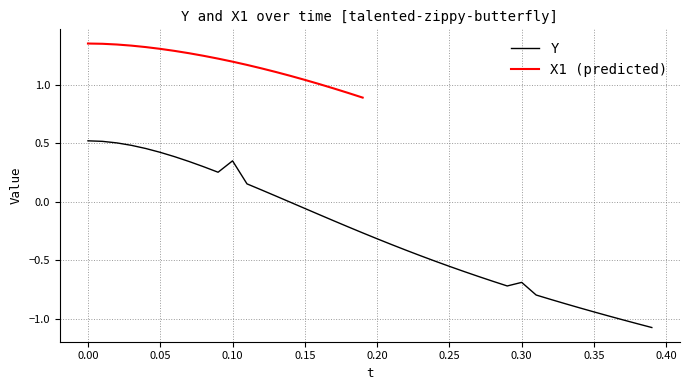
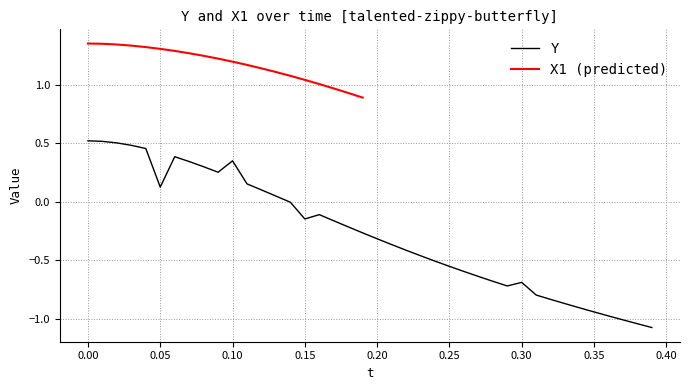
  {
    "Y": {
      "0.00": 0.52,
-     "0.05": 0.42,
+     "0.05": 0.13,
      "0.10": 0.35,
-     "0.15": -0.06,
+     "0.15": -0.15,
      "0.20": -0.32,
      "0.25": -0.55,
      "0.30": -0.69,
      "0.35": -0.94
    },
    "X1 (predicted)": {
      "0.00": 1.35,
      "0.05": 1.31,
      "0.10": 1.20,
      "0.15": 1.04
    }
  }
